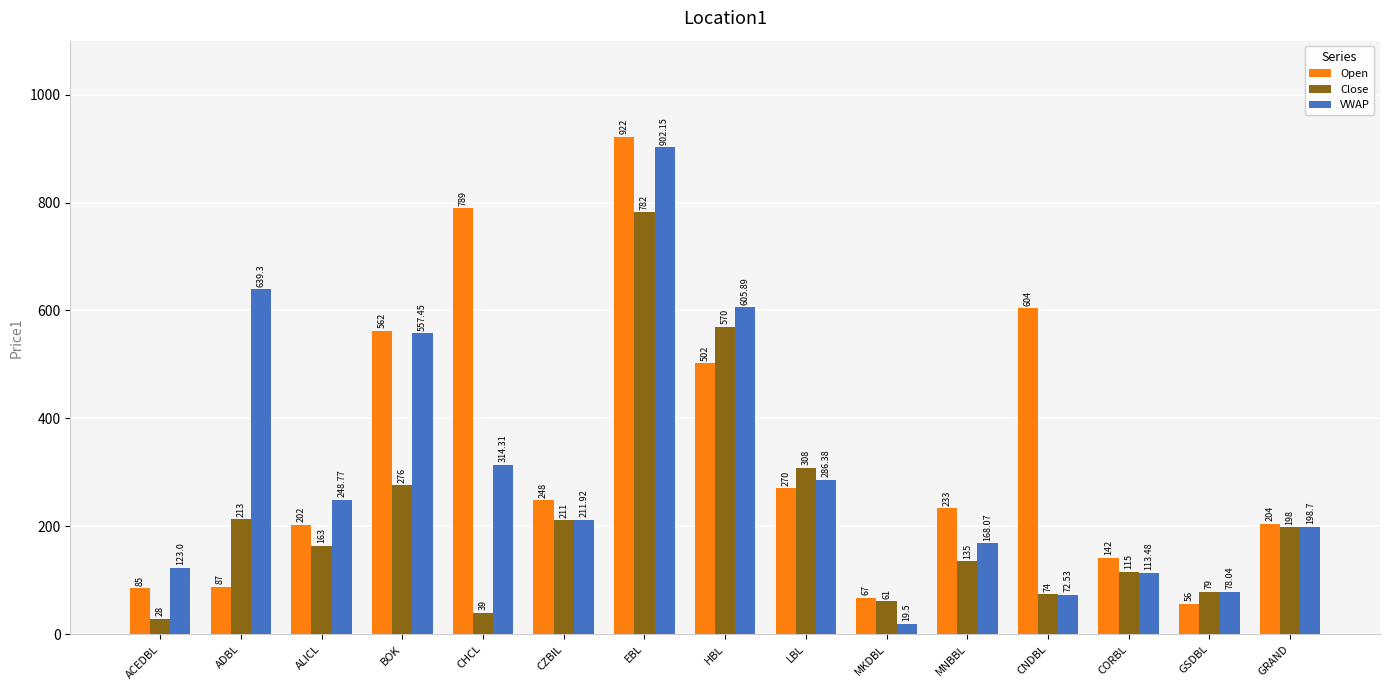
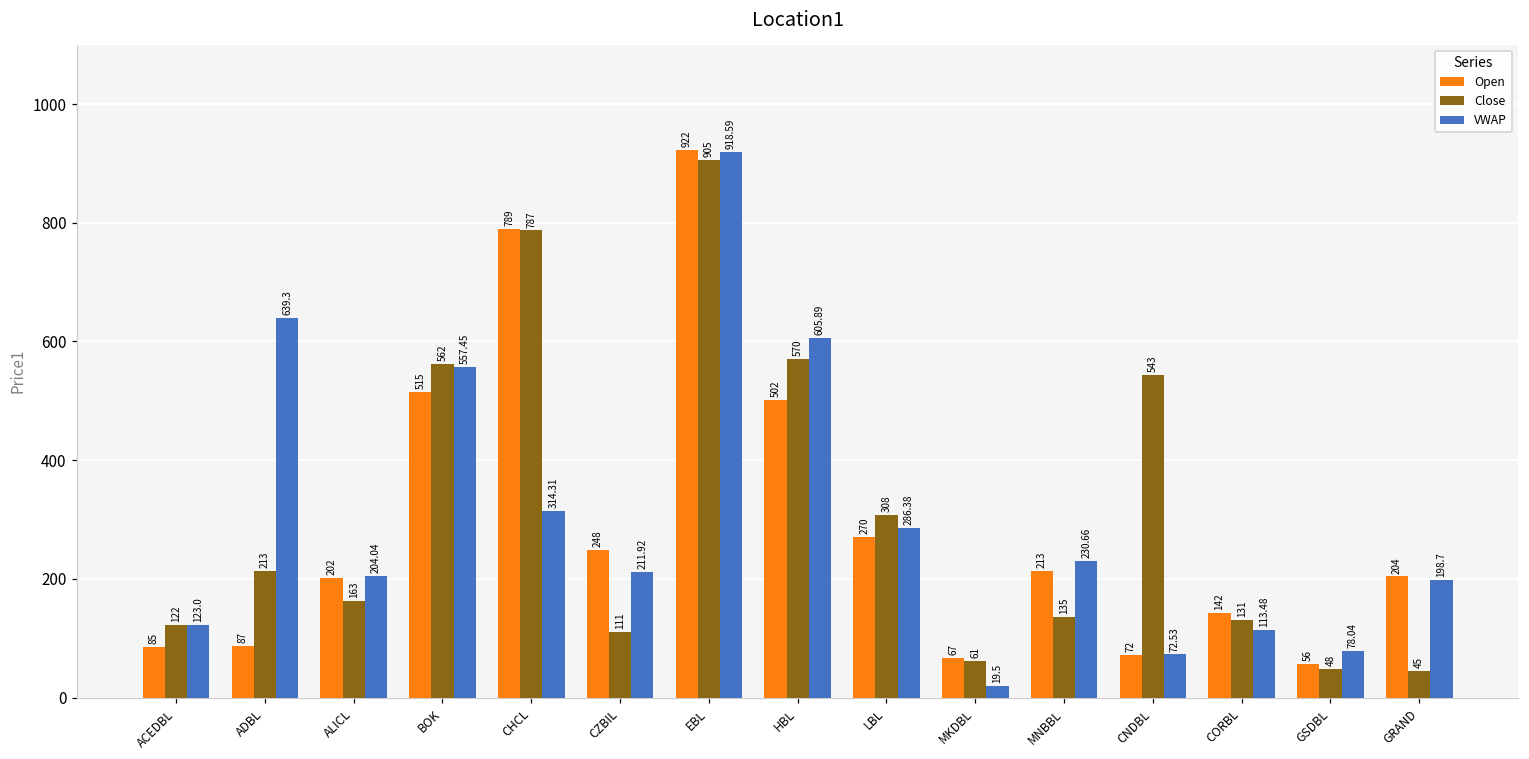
  {
    "Open": {
      "ACEDBL": 85,
      "ADBL": 87,
      "ALICL": 202,
-     "BOK": 562,
+     "BOK": 515,
      "CHCL": 789,
      "CZBIL": 248,
      "EBL": 922,
      "HBL": 502,
      "LBL": 270,
      "MKDBL": 67,
-     "MNBBL": 233,
-     "CNDBL": 604,
+     "MNBBL": 213,
+     "CNDBL": 72,
      "CORBL": 142,
      "GSDBL": 56,
      "GRAND": 204
    },
    "Close": {
-     "ACEDBL": 28,
+     "ACEDBL": 122,
      "ADBL": 213,
      "ALICL": 163,
-     "BOK": 276,
-     "CHCL": 39,
-     "CZBIL": 211,
-     "EBL": 782,
+     "BOK": 562,
+     "CHCL": 787,
+     "CZBIL": 111,
+     "EBL": 905,
      "HBL": 570,
      "LBL": 308,
      "MKDBL": 61,
      "MNBBL": 135,
-     "CNDBL": 74,
-     "CORBL": 115,
-     "GSDBL": 79,
-     "GRAND": 198
+     "CNDBL": 543,
+     "CORBL": 131,
+     "GSDBL": 48,
+     "GRAND": 45
    },
    "VWAP": {
      "ACEDBL": 123.0,
      "ADBL": 639.3,
-     "ALICL": 248.77,
+     "ALICL": 204.04,
      "BOK": 557.45,
      "CHCL": 314.31,
      "CZBIL": 211.92,
-     "EBL": 902.15,
+     "EBL": 918.59,
      "HBL": 605.89,
      "LBL": 286.38,
      "MKDBL": 19.5,
-     "MNBBL": 168.07,
+     "MNBBL": 230.66,
      "CNDBL": 72.53,
      "CORBL": 113.48,
      "GSDBL": 78.04,
      "GRAND": 198.7
    }
  }
